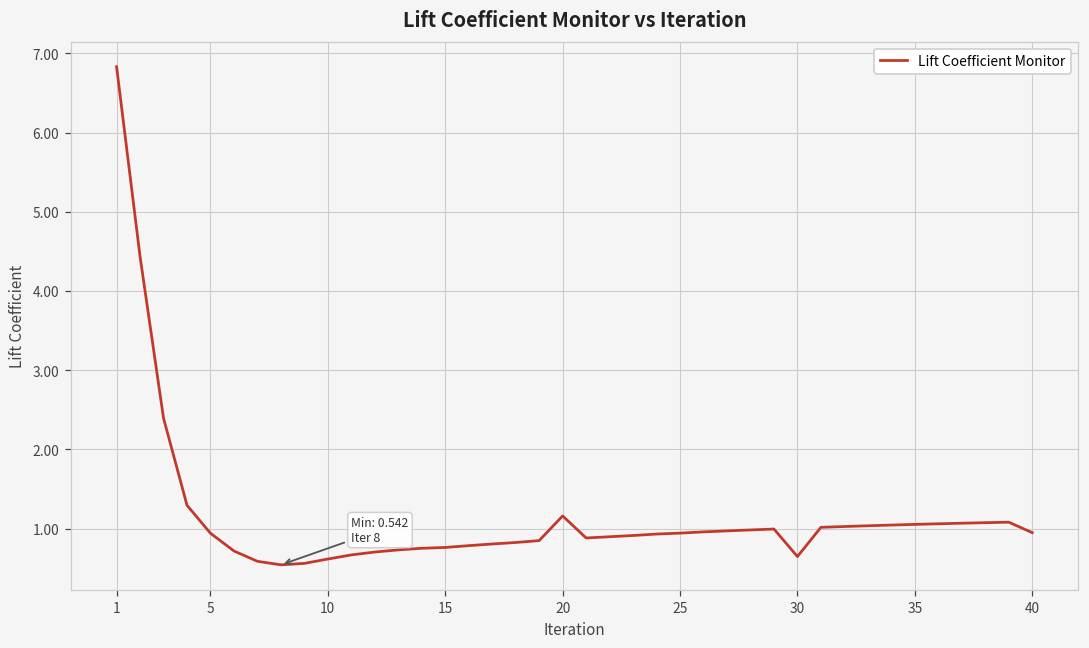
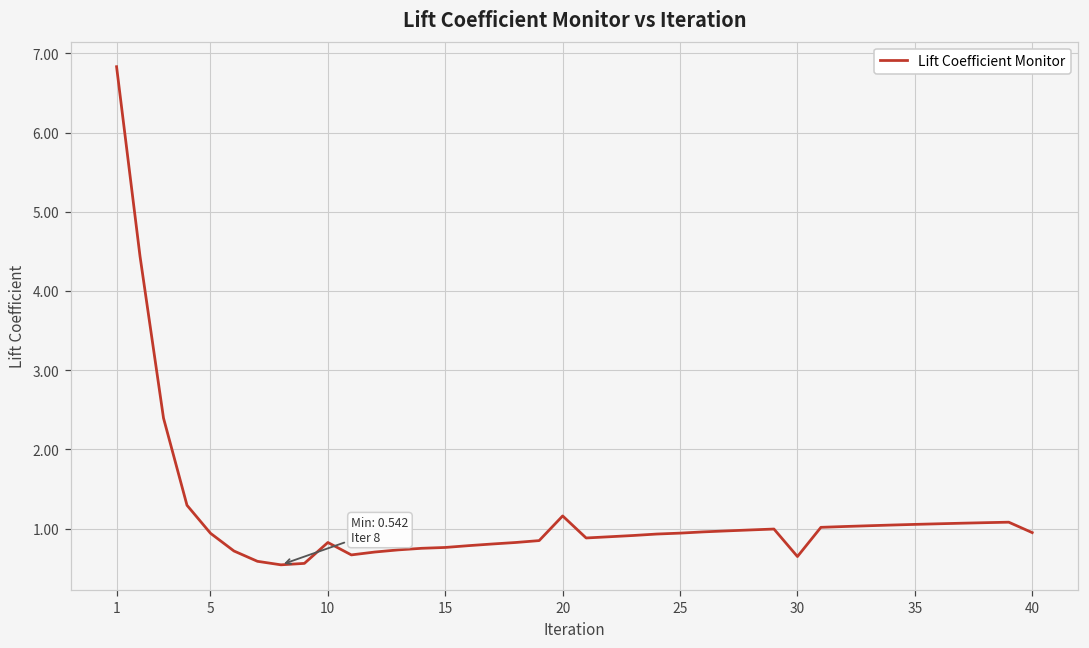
  {
    "1": 6.8,
    "5": 0.9,
-   "10": 0.6,
+   "10": 0.8,
    "15": 0.8,
    "20": 1.2,
    "25": 0.9,
    "30": 0.6,
    "35": 1.1,
    "40": 0.9
  }
